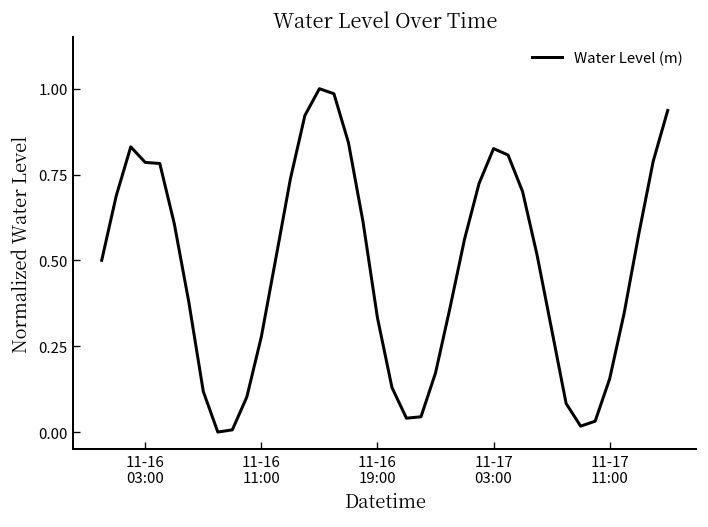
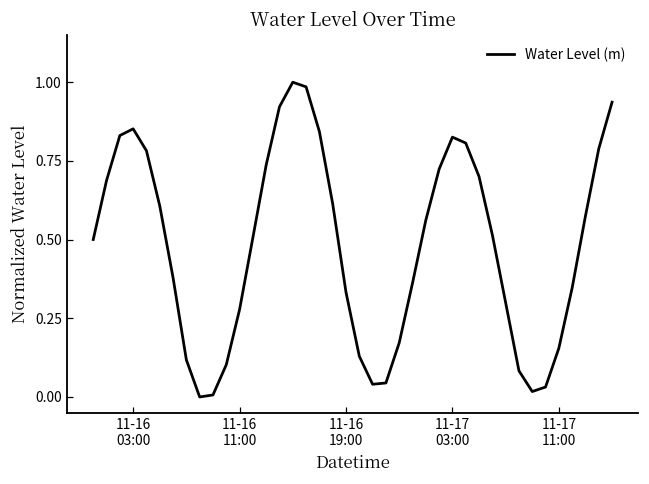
  {
-   "11-16 03:00": 0.79,
+   "11-16 03:00": 0.85,
    "11-16 11:00": 0.28,
    "11-16 19:00": 0.33,
    "11-17 03:00": 0.83,
    "11-17 11:00": 0.16
  }
